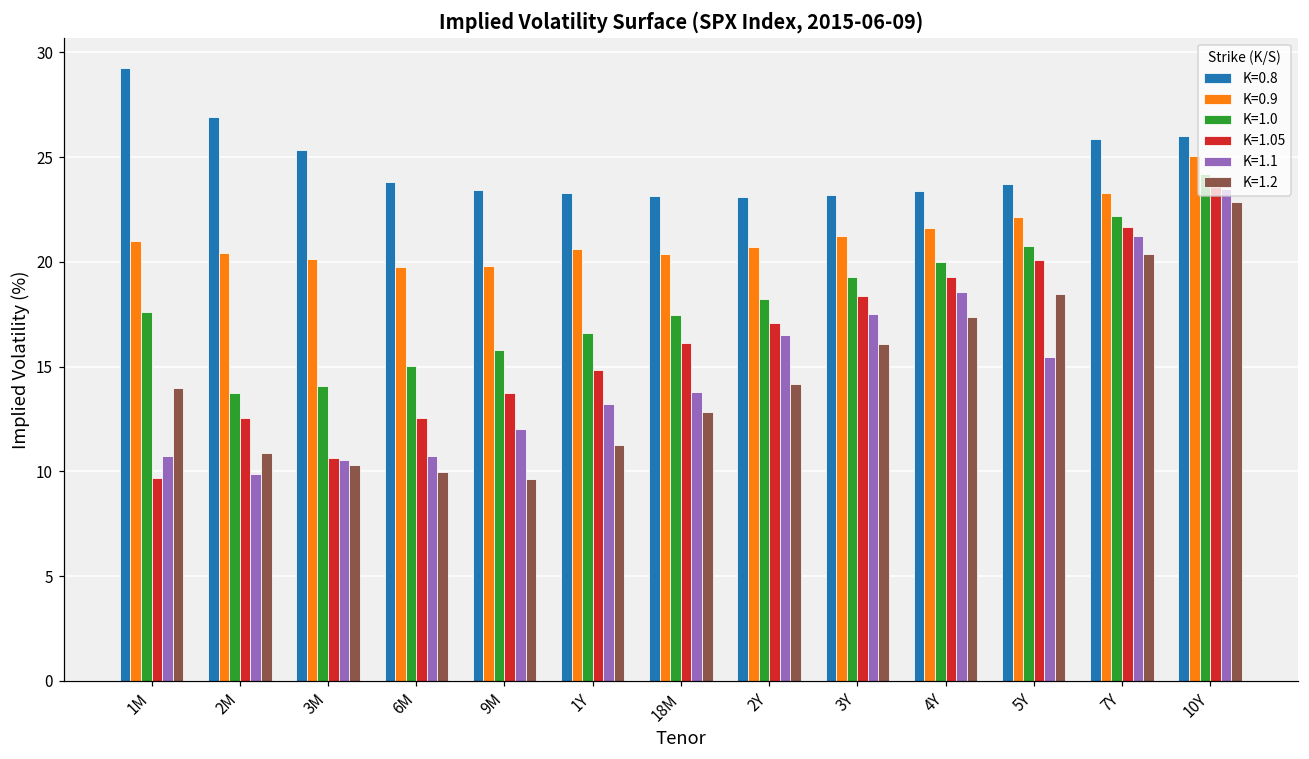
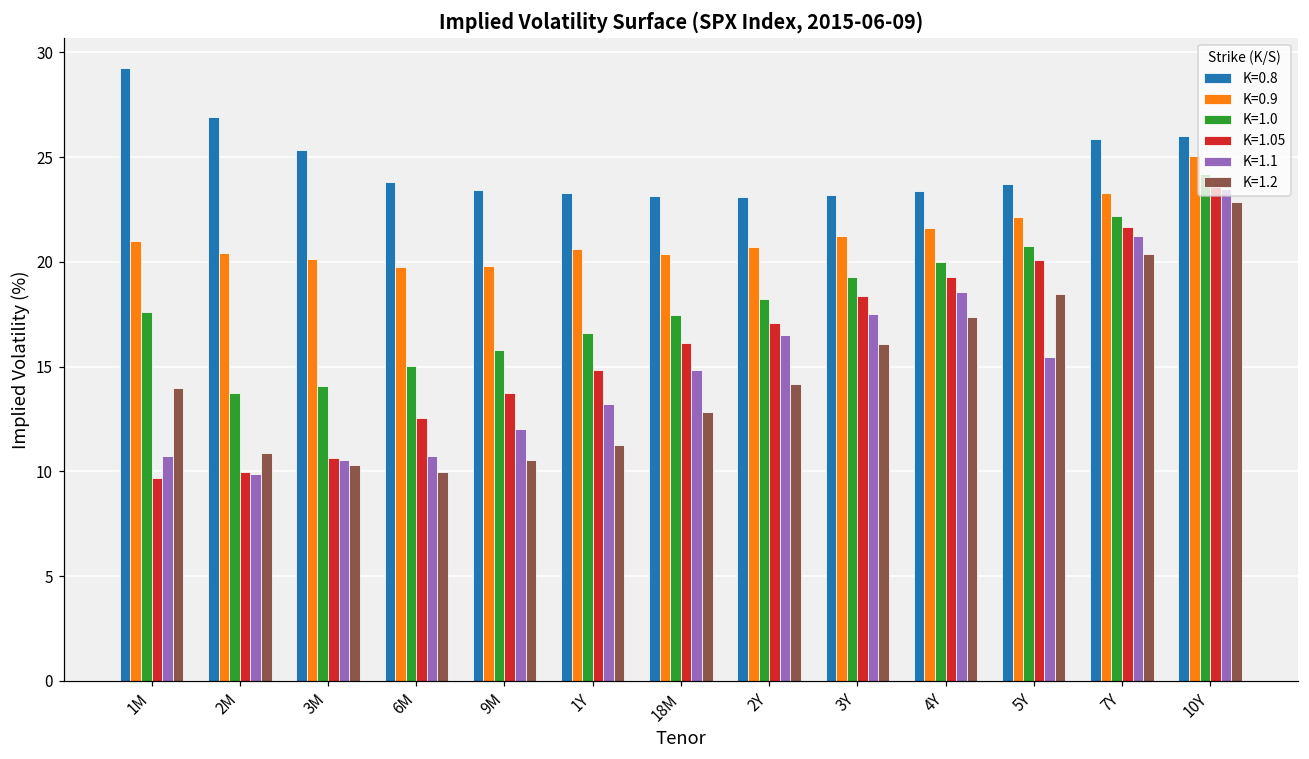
  {
    "K=0.8": {
      "1M": 29.2,
      "2M": 26.9,
      "3M": 25.4,
      "6M": 23.8,
      "9M": 23.4,
      "1Y": 23.3,
      "18M": 23.1,
      "2Y": 23.1,
      "3Y": 23.2,
      "4Y": 23.4,
      "5Y": 23.7,
      "7Y": 25.9,
      "10Y": 26.0
    },
    "K=0.9": {
      "1M": 21.0,
      "2M": 20.4,
      "3M": 20.2,
      "6M": 19.7,
      "9M": 19.8,
      "1Y": 20.6,
      "18M": 20.4,
      "2Y": 20.7,
      "3Y": 21.2,
      "4Y": 21.6,
      "5Y": 22.2,
      "7Y": 23.3,
      "10Y": 25.0
    },
    "K=1.0": {
      "1M": 17.6,
      "2M": 13.7,
      "3M": 14.1,
      "6M": 15.0,
      "9M": 15.8,
      "1Y": 16.6,
      "18M": 17.5,
      "2Y": 18.2,
      "3Y": 19.3,
      "4Y": 20.0,
      "5Y": 20.7,
      "7Y": 22.2
    },
    "K=1.05": {
      "1M": 9.7,
-     "2M": 12.5,
+     "2M": 10.0,
      "3M": 10.6,
      "6M": 12.5,
      "9M": 13.8,
      "1Y": 14.8,
      "18M": 16.1,
      "2Y": 17.1,
      "3Y": 18.4,
      "4Y": 19.3,
      "5Y": 20.1,
      "7Y": 21.7
    },
    "K=1.1": {
      "1M": 10.7,
      "2M": 9.9,
      "3M": 10.5,
      "6M": 10.7,
      "9M": 12.0,
      "1Y": 13.2,
-     "18M": 13.8,
+     "18M": 14.9,
      "2Y": 16.5,
      "3Y": 17.5,
      "4Y": 18.6,
      "5Y": 15.5,
      "7Y": 21.2
    },
    "K=1.2": {
      "1M": 14.0,
      "2M": 10.9,
      "3M": 10.3,
      "6M": 10.0,
-     "9M": 9.7,
+     "9M": 10.5,
      "1Y": 11.3,
      "18M": 12.8,
      "2Y": 14.2,
      "3Y": 16.1,
      "4Y": 17.4,
      "5Y": 18.5,
      "7Y": 20.4,
      "10Y": 22.9
    }
  }
